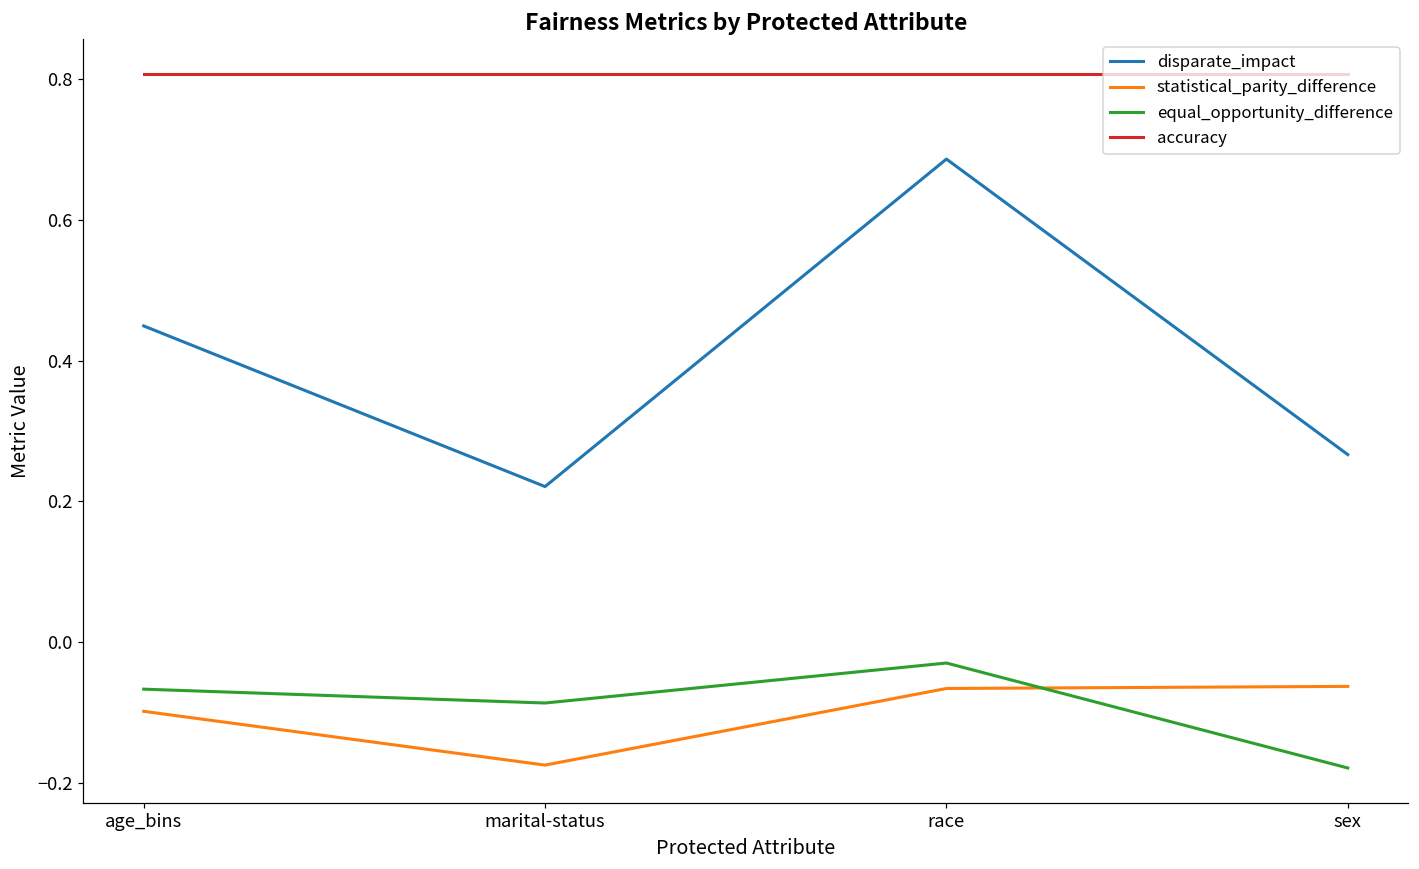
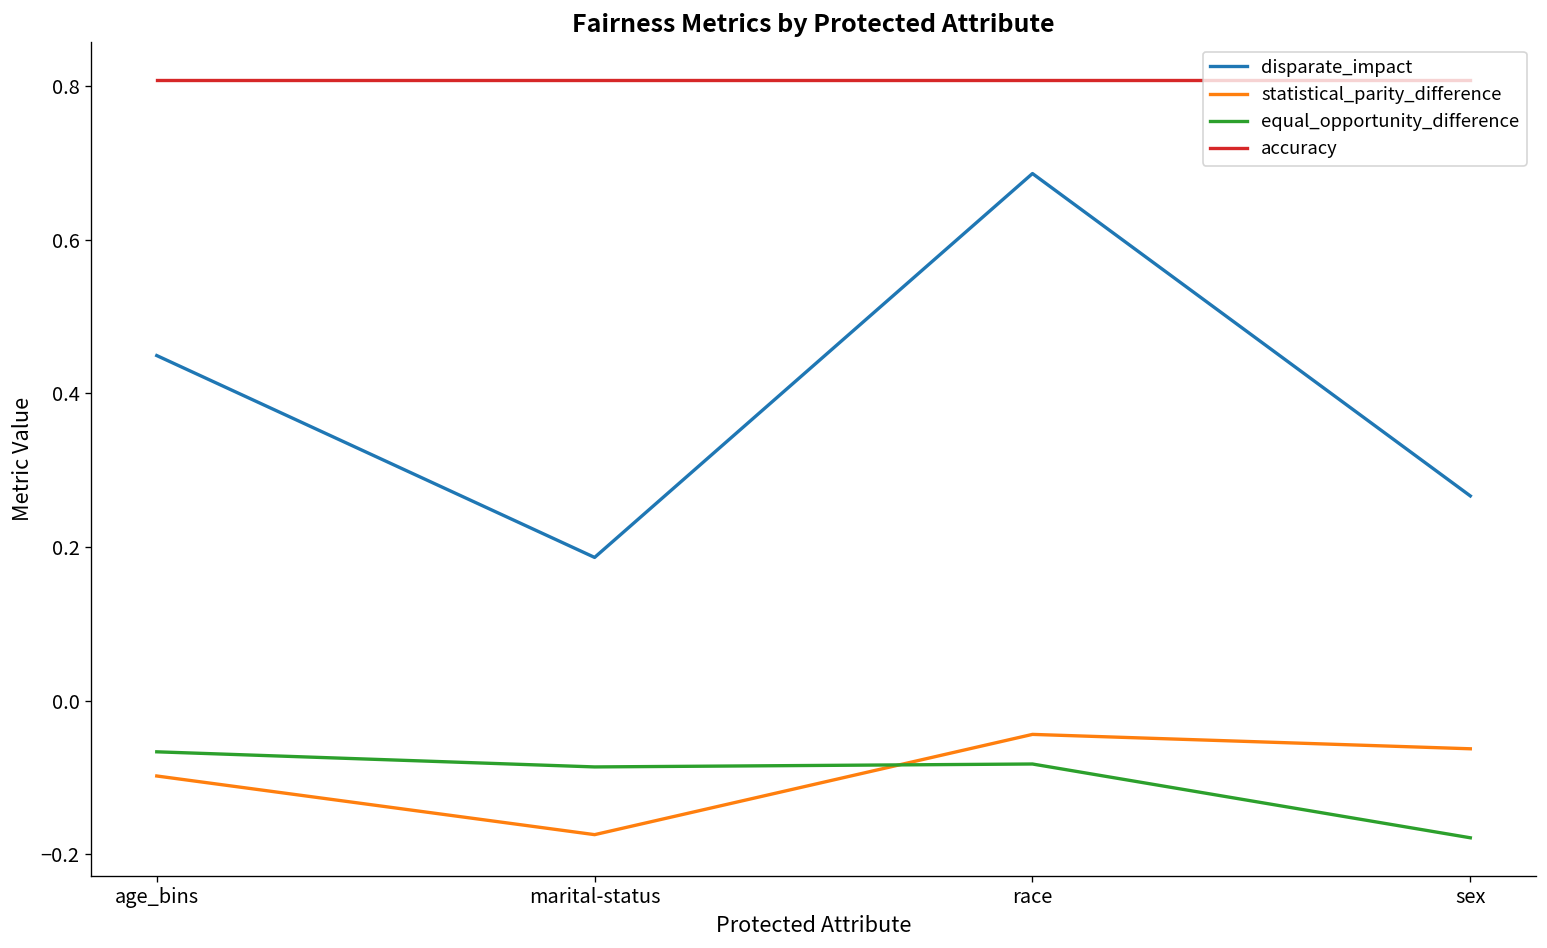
  {
    "disparate_impact": {
      "age_bins": 0.45,
-     "marital-status": 0.22,
+     "marital-status": 0.19,
      "race": 0.69,
      "sex": 0.27
    },
    "statistical_parity_difference": {
      "age_bins": -0.10,
      "marital-status": -0.17,
-     "race": -0.07,
+     "race": -0.04,
      "sex": -0.06
    },
    "equal_opportunity_difference": {
      "age_bins": -0.07,
      "marital-status": -0.09,
-     "race": -0.03,
+     "race": -0.08,
      "sex": -0.18
    },
    "accuracy": {
      "age_bins": 0.81,
      "marital-status": 0.81,
      "race": 0.81
    }
  }
